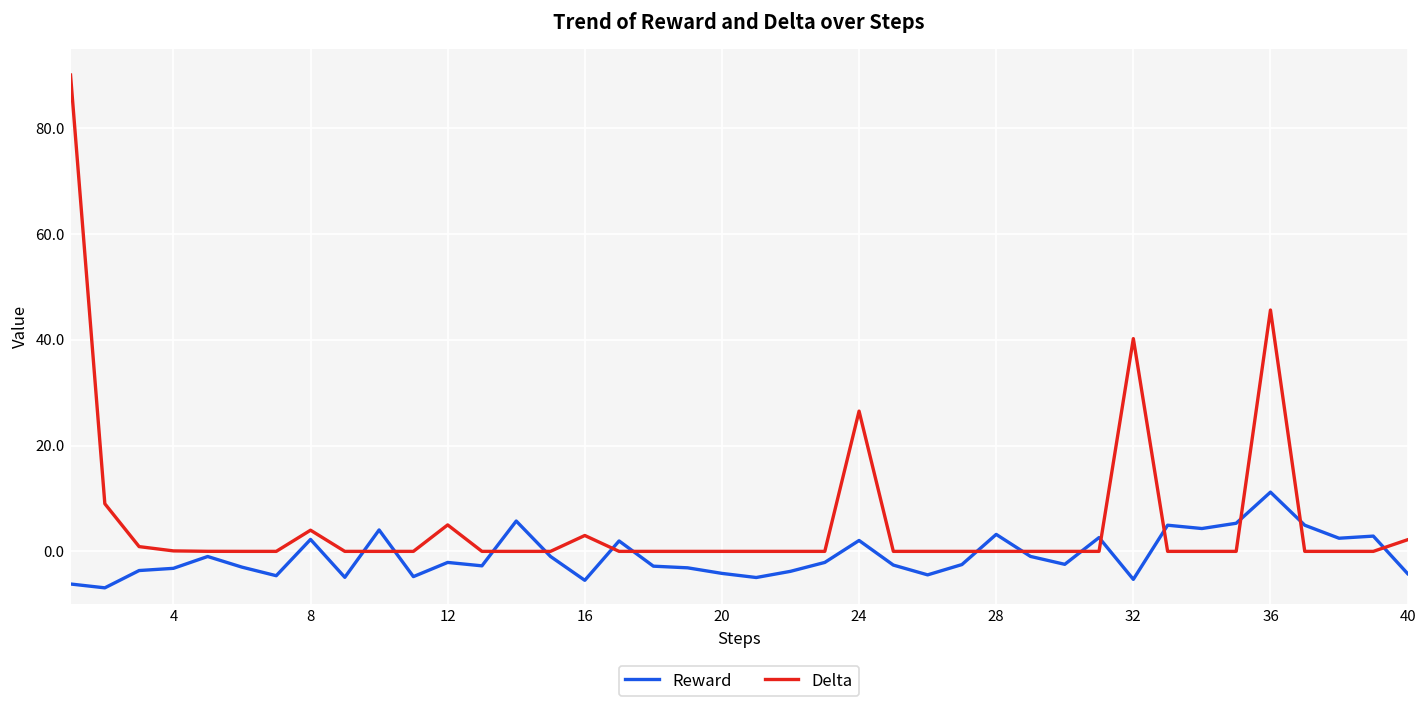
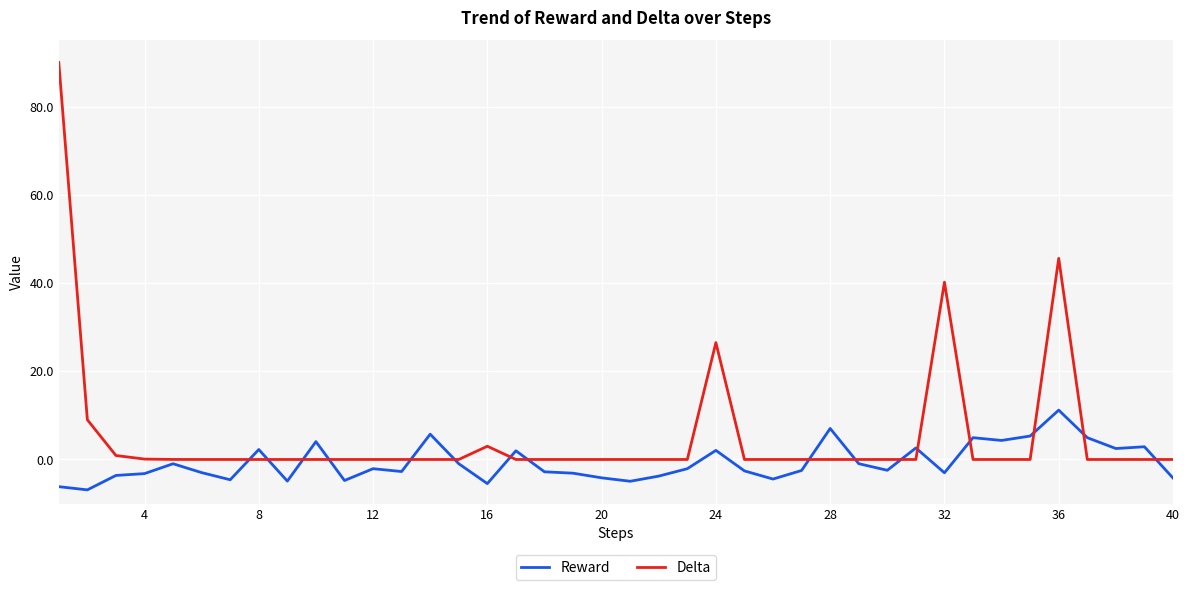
  {
    "Reward": {
      "4": -3,
      "8": 2,
      "12": -2,
      "16": -5,
      "20": -4,
      "24": 2,
-     "28": 3,
-     "32": -5,
+     "28": 7,
+     "32": -3,
      "36": 11,
      "40": -4
    },
    "Delta": {
      "4": 0,
-     "8": 4,
-     "12": 5,
+     "8": 0,
+     "12": 0,
      "16": 3,
      "20": 0,
      "24": 27,
      "28": 0,
      "32": 40,
      "36": 46,
-     "40": 2
+     "40": 0
    }
  }
